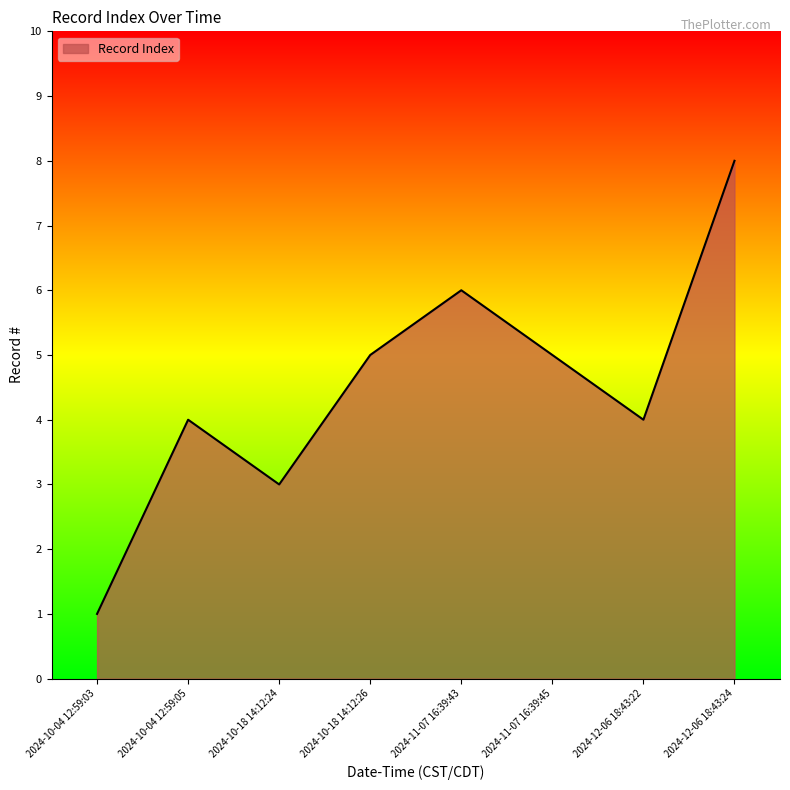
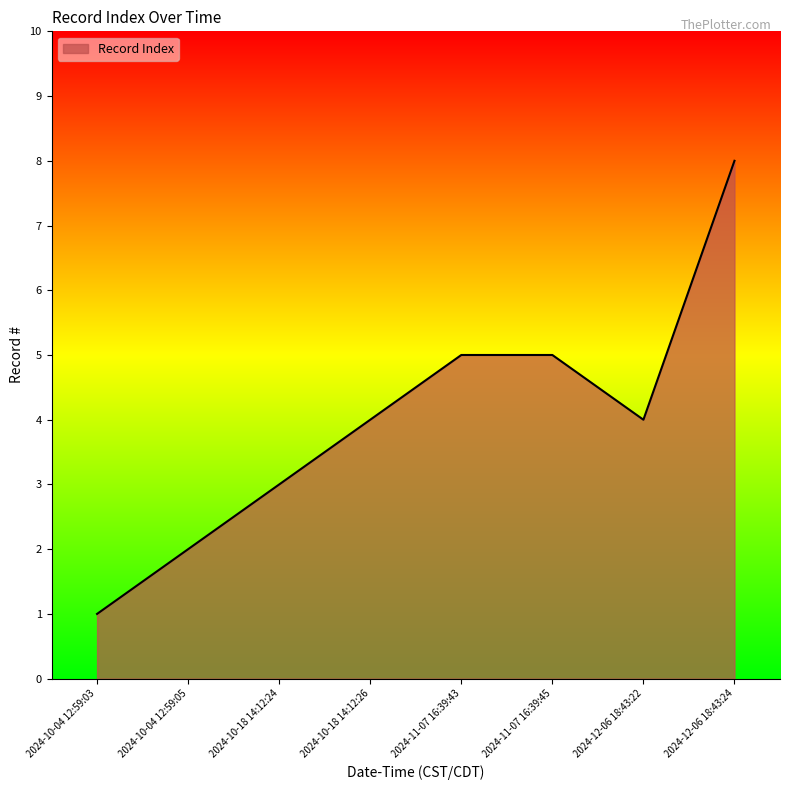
  {
    "2024-10-04 12:59:03": 1,
-   "2024-10-04 12:59:05": 4,
+   "2024-10-04 12:59:05": 2,
    "2024-10-18 14:12:24": 3,
-   "2024-10-18 14:12:26": 5,
-   "2024-11-07 16:39:43": 6,
+   "2024-10-18 14:12:26": 4,
+   "2024-11-07 16:39:43": 5,
    "2024-11-07 16:39:45": 5,
    "2024-12-06 18:43:22": 4,
    "2024-12-06 18:43:24": 8
  }
